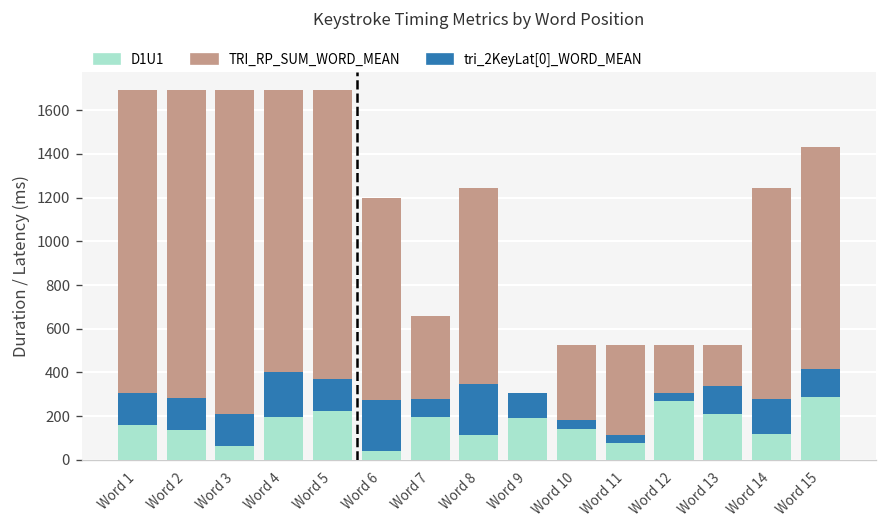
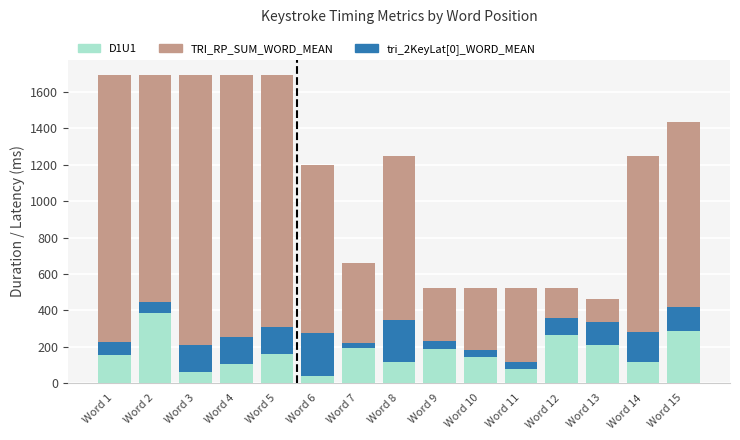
  {
    "TRI_RP_SUM_WORD_MEAN": {
      "Word 1": 1690,
      "Word 2": 1690,
      "Word 3": 1690,
      "Word 4": 1690,
      "Word 5": 1690,
      "Word 6": 1200,
      "Word 7": 660,
      "Word 8": 1250,
-     "Word 9": 270,
+     "Word 9": 520,
      "Word 10": 520,
      "Word 11": 520,
      "Word 12": 520,
-     "Word 13": 520,
+     "Word 13": 460,
      "Word 14": 1250,
      "Word 15": 1430
    },
    "D1U1": {
-     "Word 2": 140,
-     "Word 4": 200,
-     "Word 5": 220
+     "Word 2": 390,
+     "Word 4": 100,
+     "Word 5": 160
    },
    "tri_2KeyLat[0]_WORD_MEAN": {
-     "Word 1": 150,
-     "Word 2": 150,
-     "Word 4": 210,
-     "Word 7": 90,
-     "Word 9": 120,
-     "Word 12": 40
+     "Word 1": 70,
+     "Word 2": 60,
+     "Word 4": 150,
+     "Word 7": 30,
+     "Word 9": 40,
+     "Word 12": 90
    }
  }
